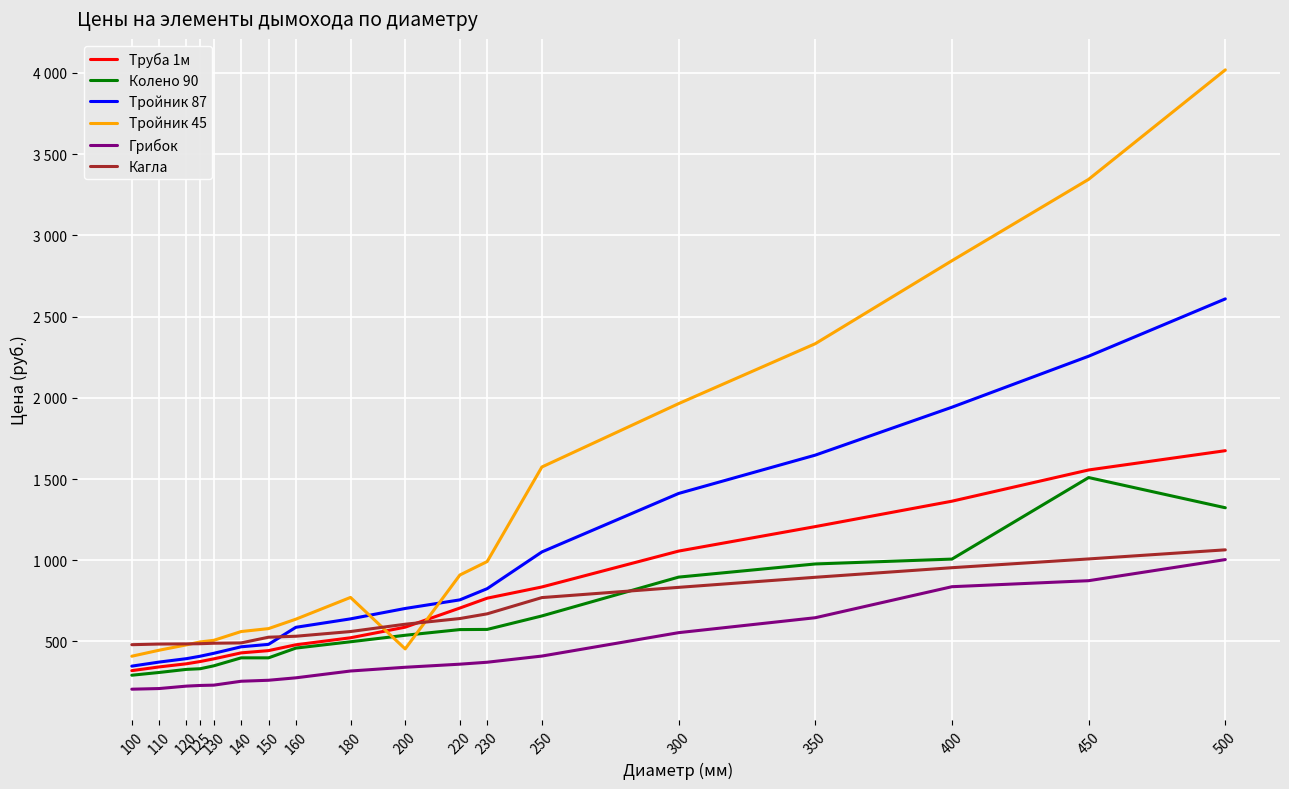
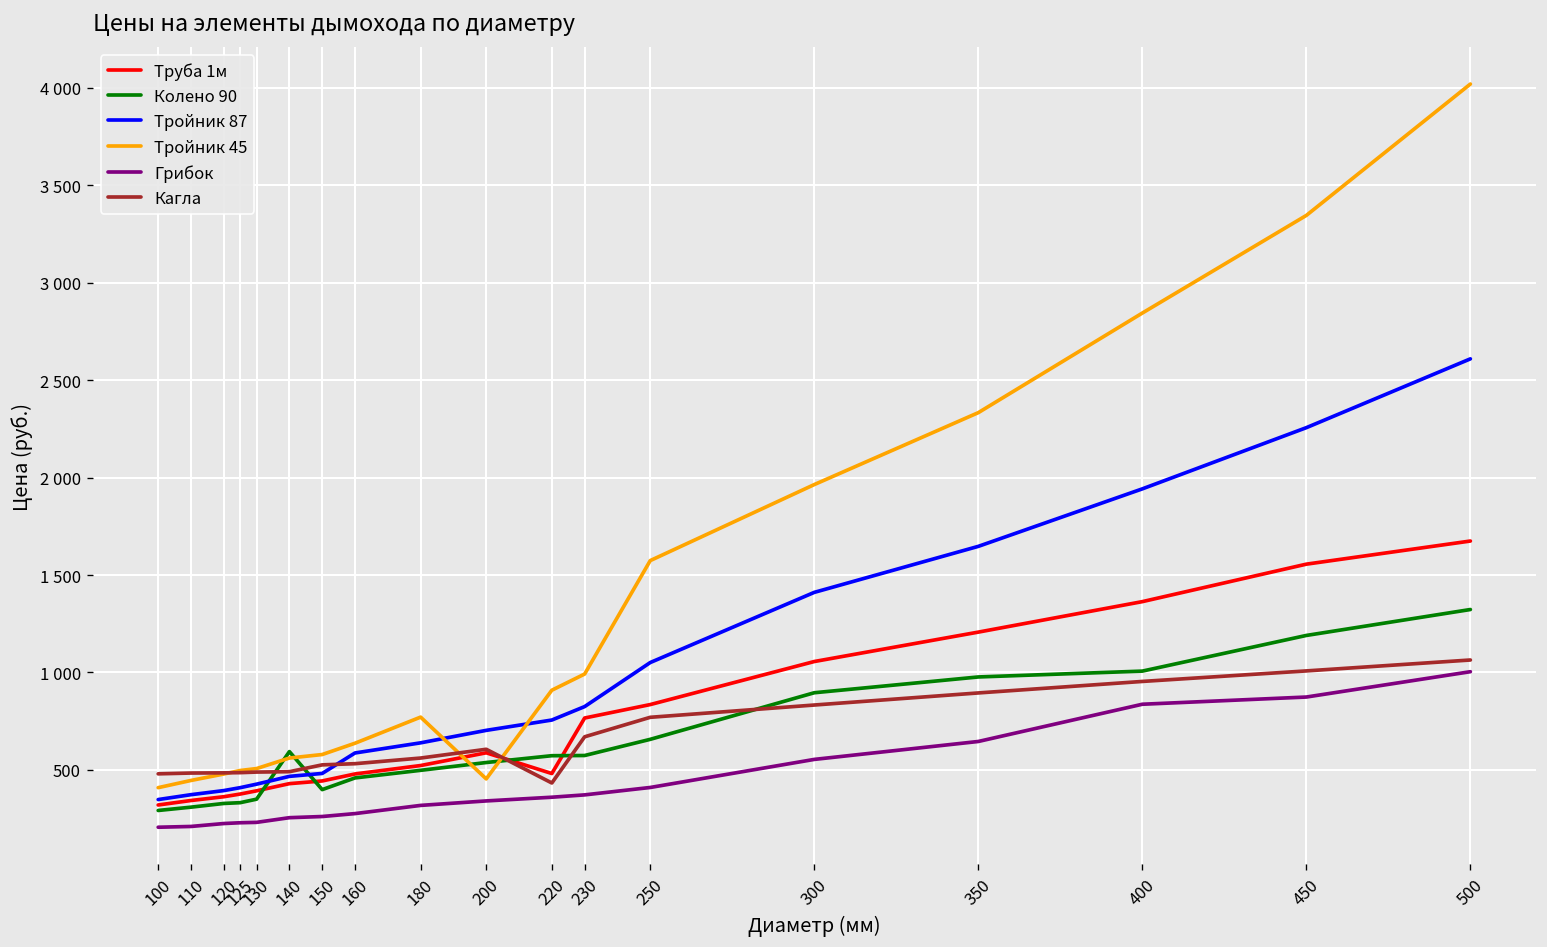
  {
    "Труба 1м": {
      "100": 320,
      "110": 340,
      "120": 360,
      "125": 380,
      "130": 390,
      "140": 430,
      "150": 440,
      "160": 480,
      "180": 520,
      "200": 590,
-     "220": 710,
+     "220": 480,
      "230": 770,
      "250": 840,
      "300": 1060,
      "350": 1210,
      "400": 1360,
      "450": 1560,
      "500": 1670
    },
    "Колено 90": {
      "100": 290,
      "110": 310,
      "120": 330,
      "125": 330,
      "130": 350,
-     "140": 400,
+     "140": 590,
      "150": 400,
      "160": 460,
      "180": 500,
      "200": 540,
      "220": 570,
      "230": 570,
      "250": 660,
      "300": 900,
      "350": 980,
      "400": 1010,
-     "450": 1510,
+     "450": 1190,
      "500": 1320
    },
    "Тройник 87": {
      "100": 350,
      "110": 370,
      "120": 390,
      "125": 410,
      "130": 430,
      "140": 470,
      "150": 480,
      "160": 590,
      "180": 640,
      "200": 700,
      "220": 760,
      "230": 830,
      "250": 1050,
      "300": 1410,
      "350": 1650,
      "400": 1940,
      "450": 2260,
      "500": 2610
    },
    "Тройник 45": {
      "100": 410,
      "110": 450,
      "130": 510,
      "140": 560,
      "150": 580,
      "160": 640,
      "180": 770,
      "200": 450,
      "220": 910,
      "230": 990,
      "250": 1570,
      "300": 1960,
      "350": 2330,
      "400": 2840,
      "450": 3350,
      "500": 4020
    },
    "Грибок": {
      "100": 210,
      "110": 210,
      "120": 230,
      "125": 230,
      "130": 230,
      "140": 260,
      "150": 260,
      "160": 280,
      "180": 320,
      "200": 340,
      "220": 360,
      "230": 370,
      "250": 410,
      "300": 550,
      "350": 650,
      "400": 840,
      "450": 870,
      "500": 1000
    },
    "Кагла": {
      "100": 480,
      "110": 480,
      "130": 490,
      "140": 490,
      "150": 530,
      "160": 530,
      "180": 560,
      "200": 610,
-     "220": 640,
+     "220": 430,
      "230": 670,
      "250": 770,
      "300": 830,
      "350": 900,
      "400": 950,
      "450": 1010,
      "500": 1060
    }
  }
